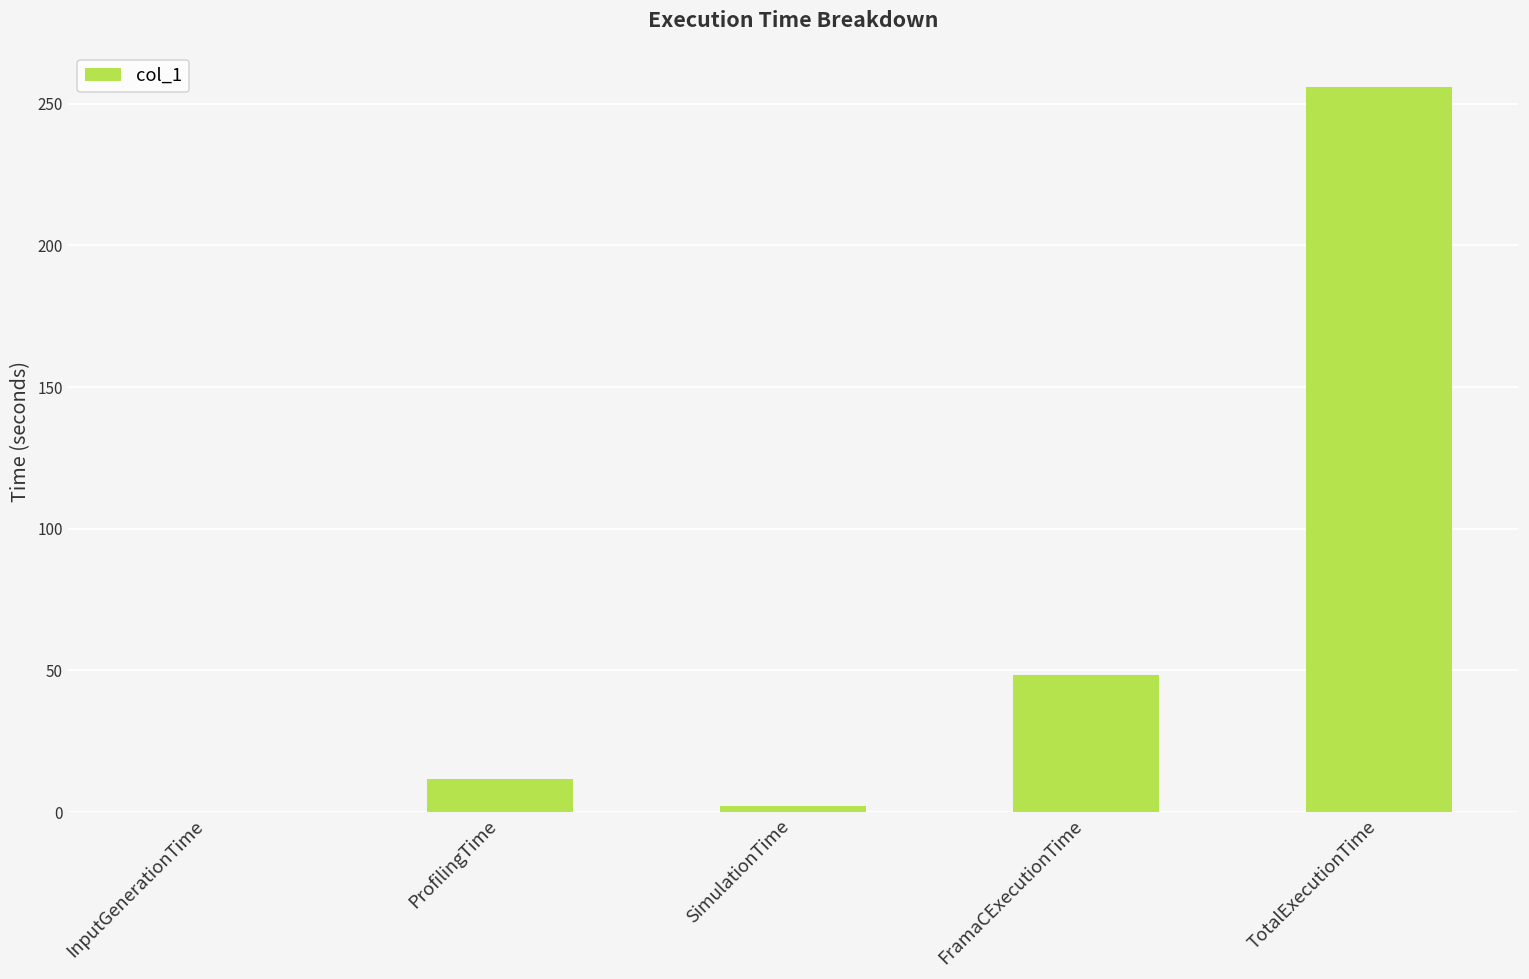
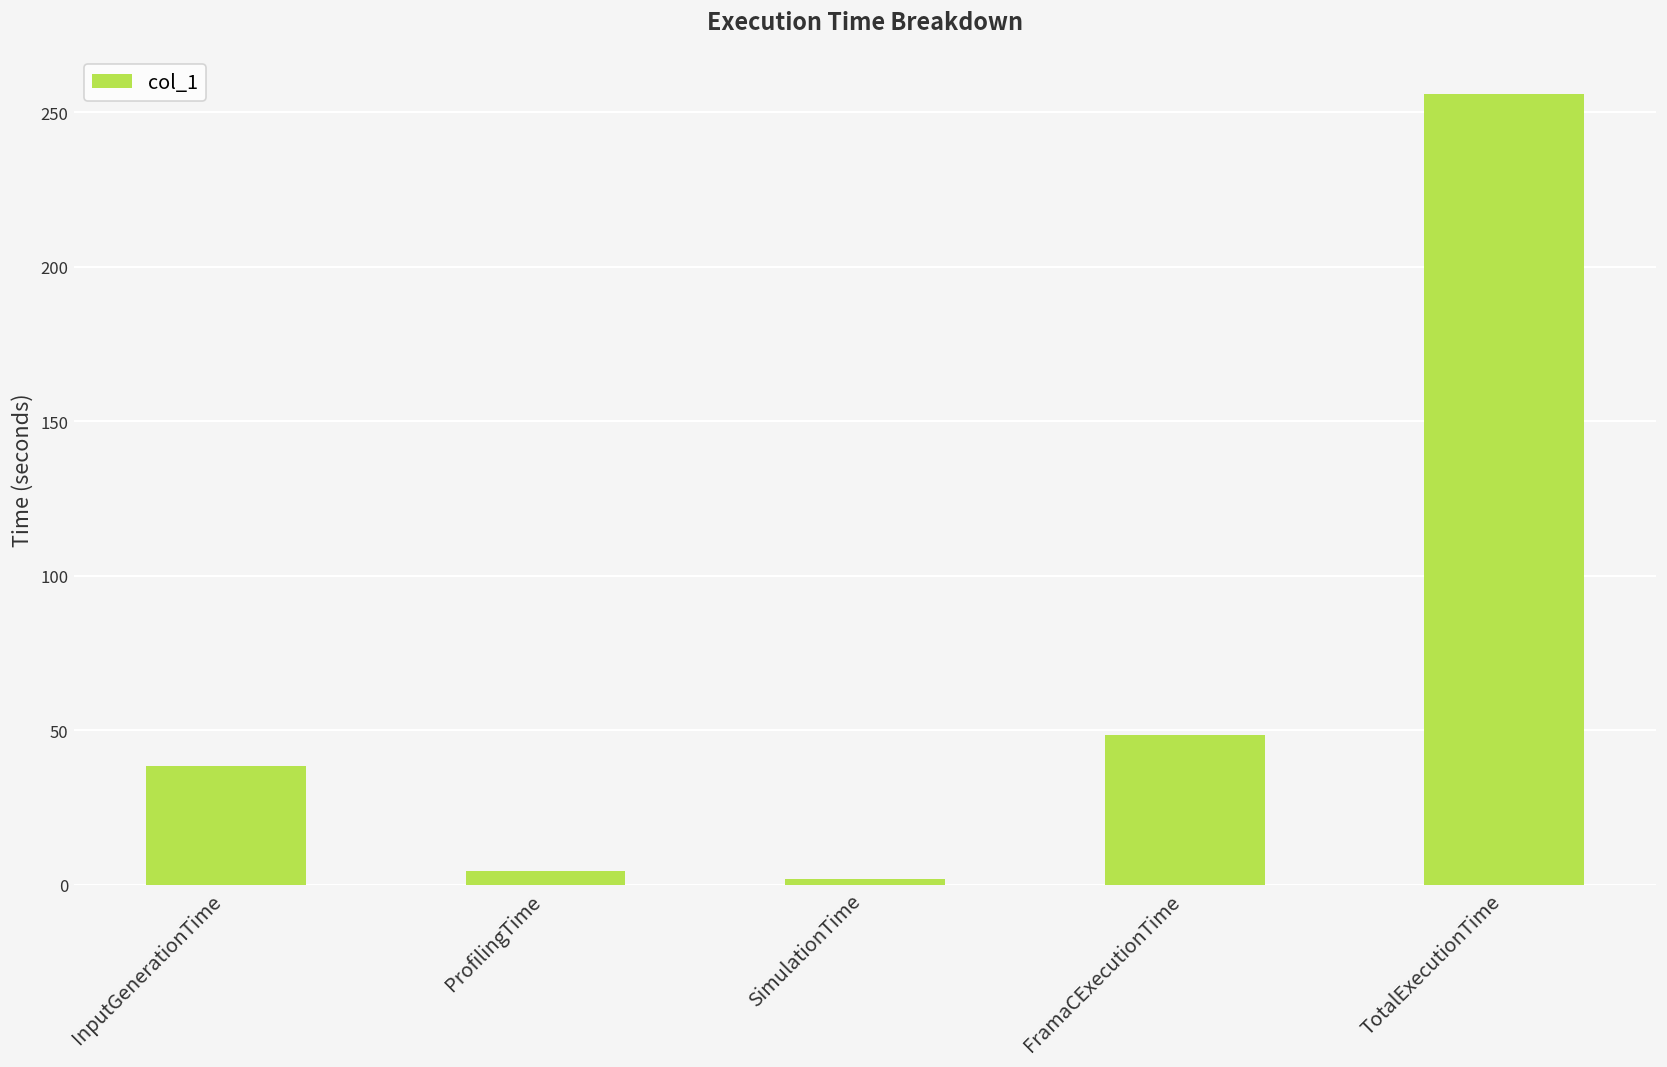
  {
-   "InputGenerationTime": 0,
-   "ProfilingTime": 12,
+   "InputGenerationTime": 39,
+   "ProfilingTime": 4,
    "SimulationTime": 2,
    "FramaCExecutionTime": 48,
    "TotalExecutionTime": 256
  }
